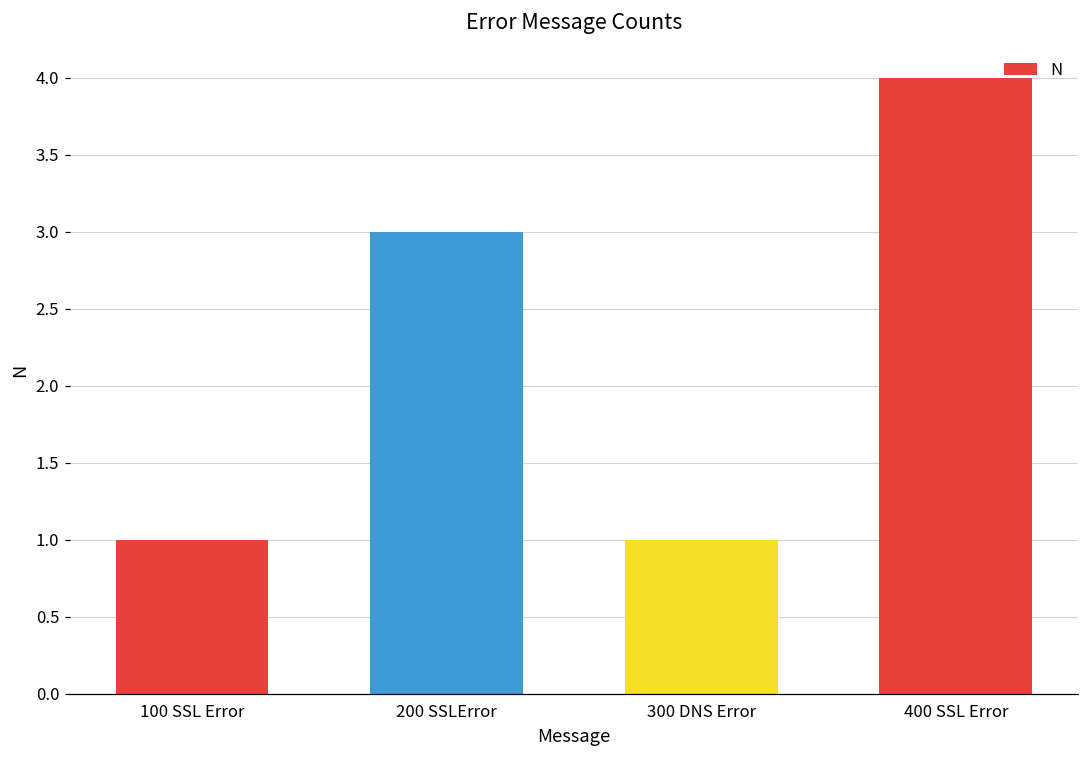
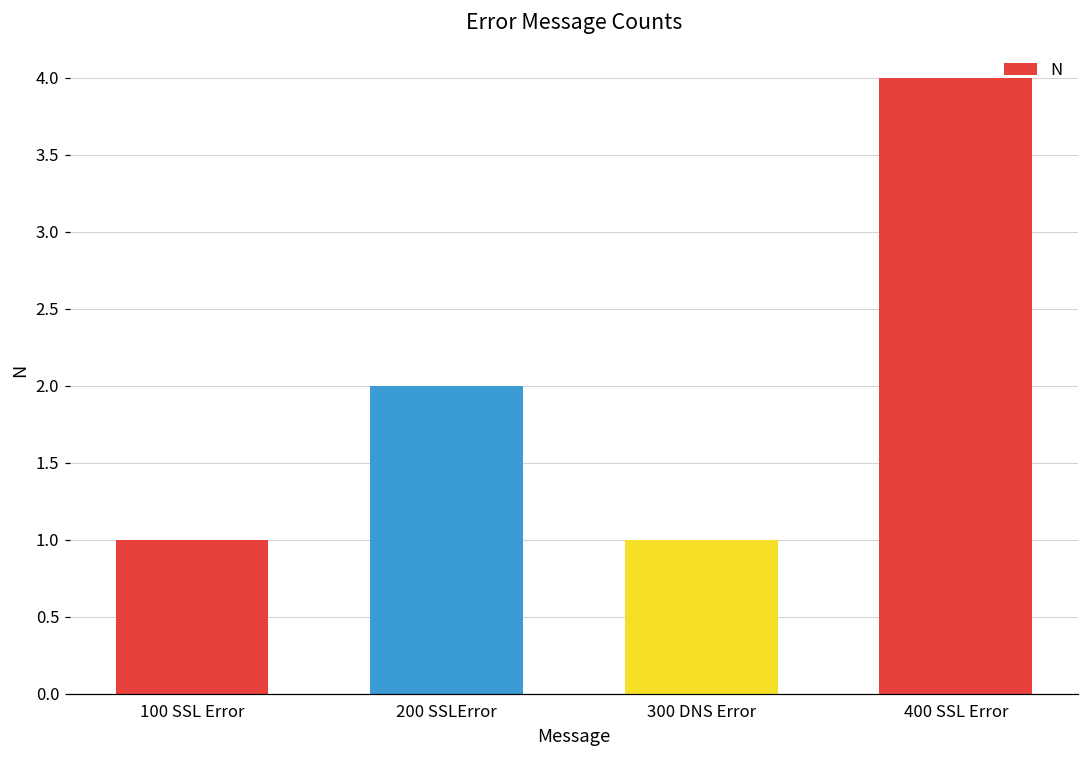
  {
    "100 SSL Error": 1,
-   "200 SSLError": 3,
+   "200 SSLError": 2,
    "300 DNS Error": 1,
    "400 SSL Error": 4
  }
